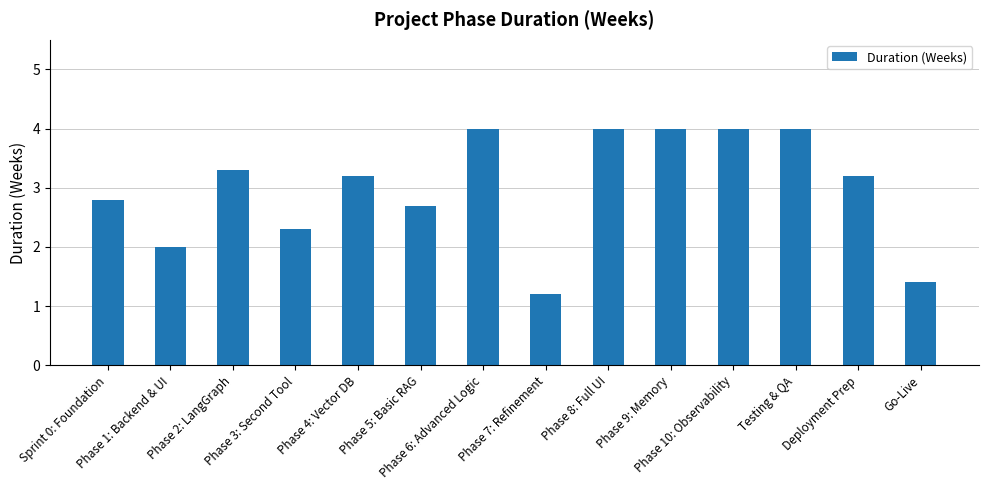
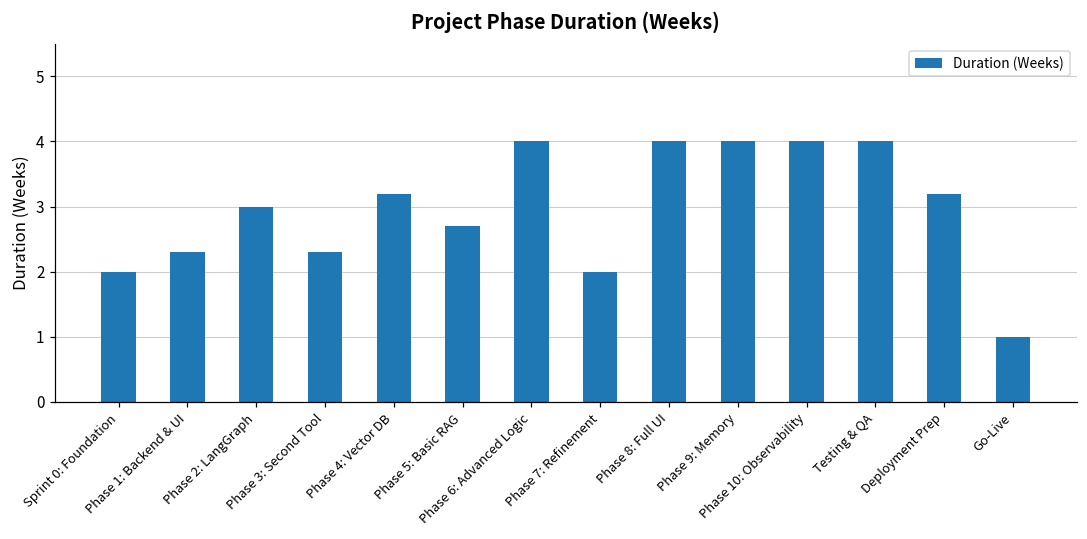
  {
-   "Sprint 0: Foundation": 2.8,
-   "Phase 1: Backend & UI": 2.0,
-   "Phase 2: LangGraph": 3.3,
+   "Sprint 0: Foundation": 2.0,
+   "Phase 1: Backend & UI": 2.3,
+   "Phase 2: LangGraph": 3.0,
    "Phase 3: Second Tool": 2.3,
    "Phase 4: Vector DB": 3.2,
    "Phase 5: Basic RAG": 2.7,
    "Phase 6: Advanced Logic": 4.0,
-   "Phase 7: Refinement": 1.2,
+   "Phase 7: Refinement": 2.0,
    "Phase 8: Full UI": 4.0,
    "Phase 9: Memory": 4.0,
    "Phase 10: Observability": 4.0,
    "Testing & QA": 4.0,
    "Deployment Prep": 3.2,
-   "Go-Live": 1.4
+   "Go-Live": 1.0
  }
